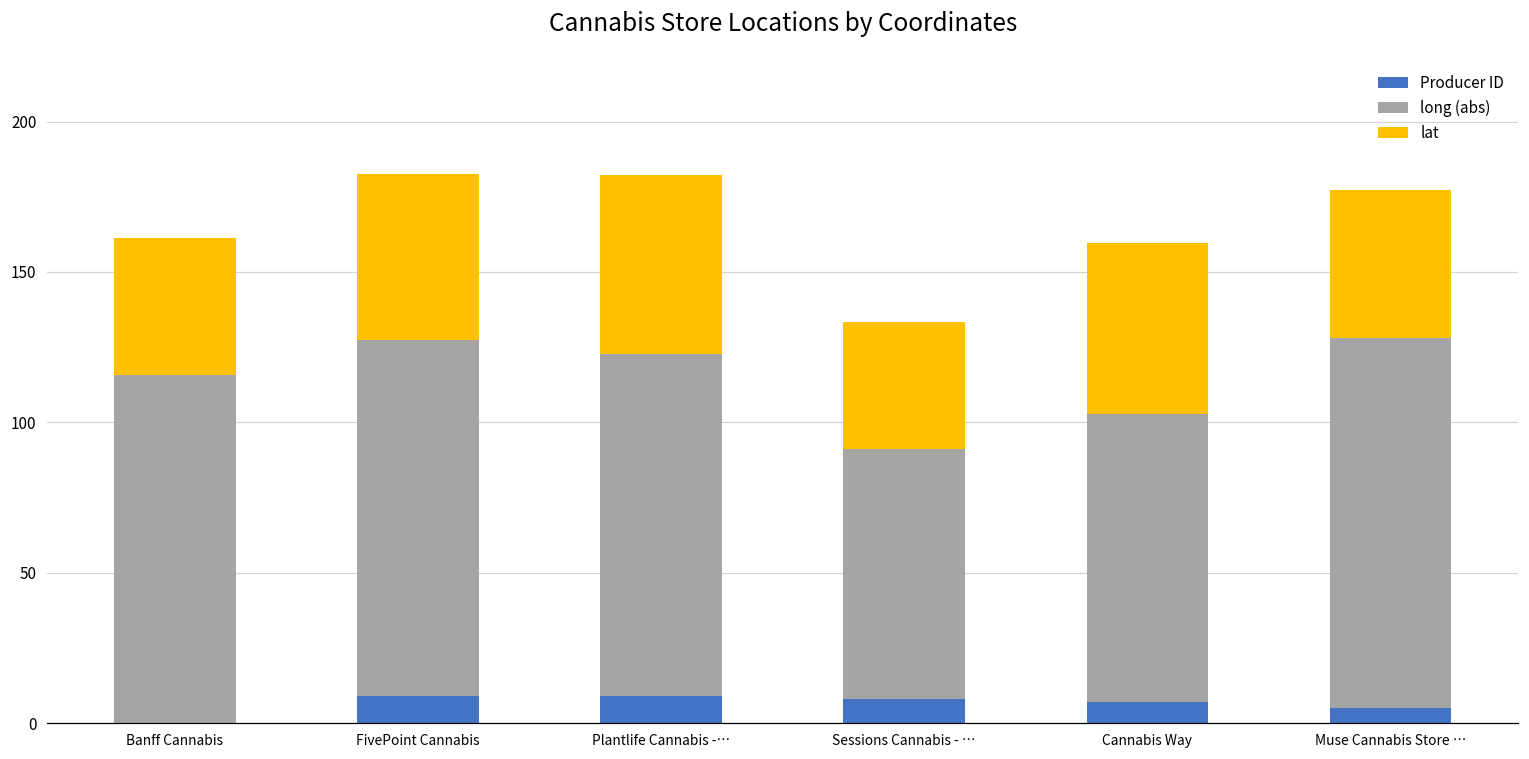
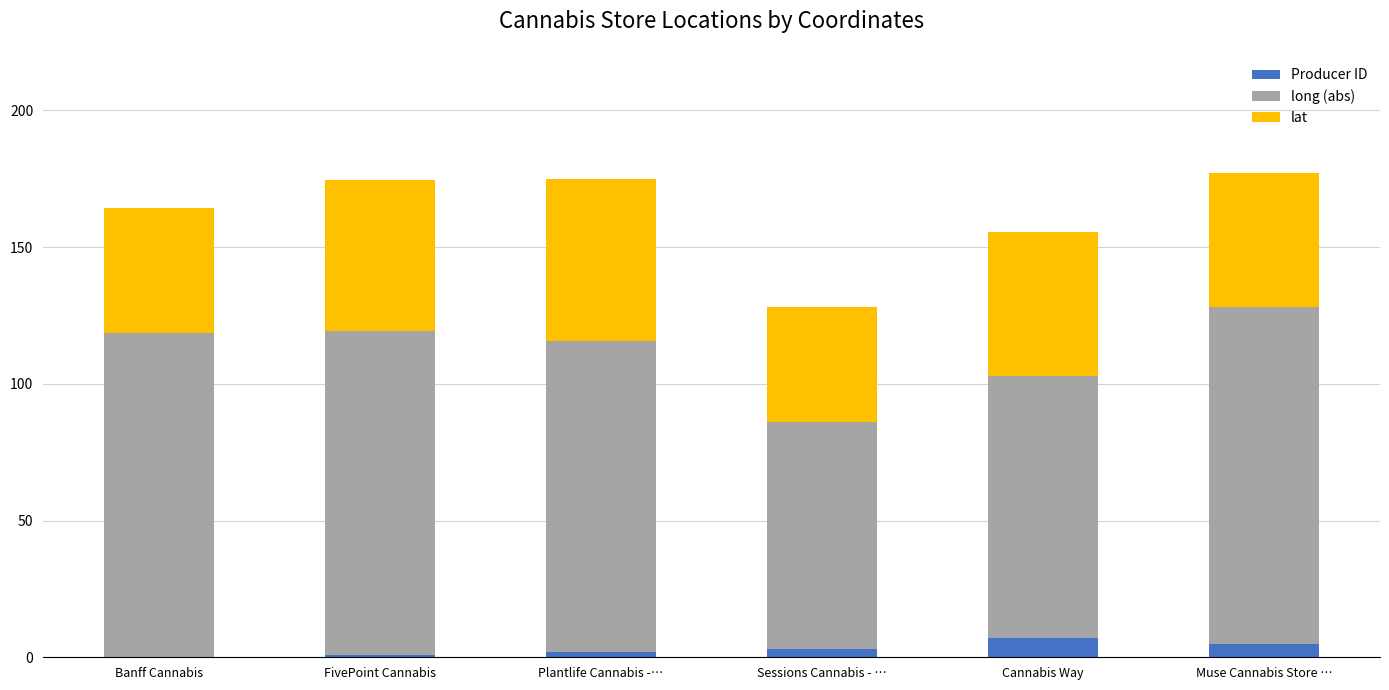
  {
    "Producer ID": {
      "Banff Cannabis": 0,
-     "FivePoint Cannabis": 9,
-     "Plantlife Cannabis -…": 9,
-     "Sessions Cannabis - …": 8,
+     "FivePoint Cannabis": 1,
+     "Plantlife Cannabis -…": 2,
+     "Sessions Cannabis - …": 3,
      "Cannabis Way": 7,
      "Muse Cannabis Store …": 5
    },
    "long (abs)": {
-     "Banff Cannabis": 116,
+     "Banff Cannabis": 119,
      "FivePoint Cannabis": 118,
      "Plantlife Cannabis -…": 114,
      "Sessions Cannabis - …": 83,
      "Cannabis Way": 96,
      "Muse Cannabis Store …": 123
    },
    "lat": {
      "Banff Cannabis": 46,
      "FivePoint Cannabis": 55,
      "Plantlife Cannabis -…": 59,
      "Sessions Cannabis - …": 42,
-     "Cannabis Way": 57,
+     "Cannabis Way": 53,
      "Muse Cannabis Store …": 49
    }
  }
